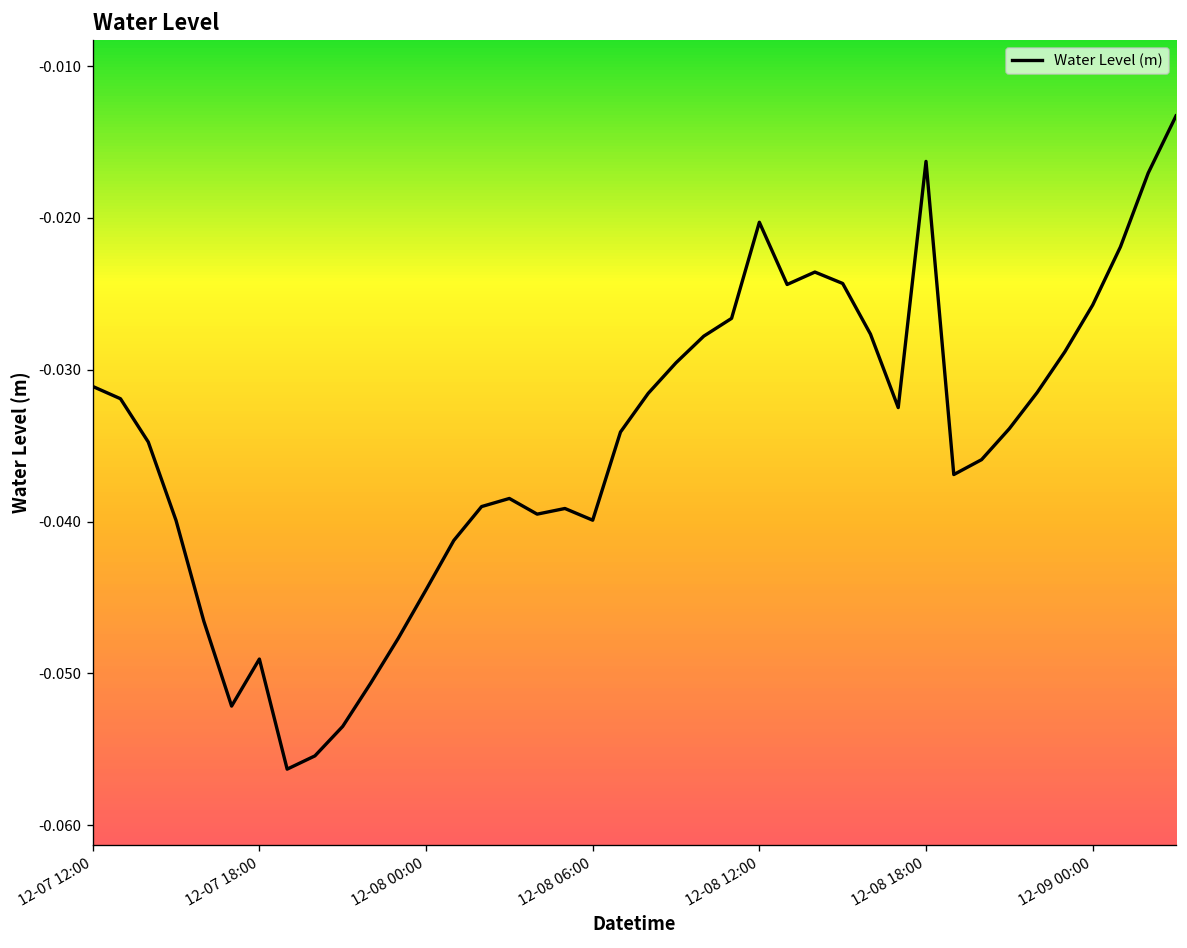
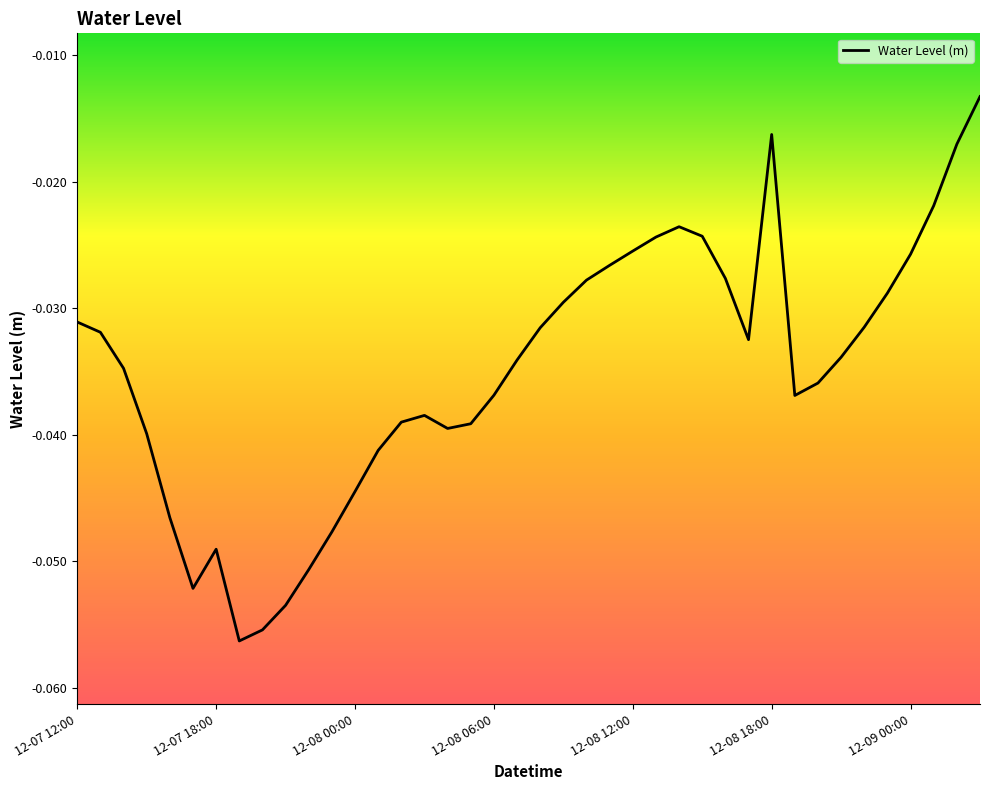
  {
    "12-07 12:00": -0.0311,
    "12-07 18:00": -0.0491,
    "12-08 00:00": -0.0445,
-   "12-08 06:00": -0.0399,
-   "12-08 12:00": -0.0203,
+   "12-08 06:00": -0.0369,
+   "12-08 12:00": -0.0255,
    "12-08 18:00": -0.0163,
    "12-09 00:00": -0.0257
  }
